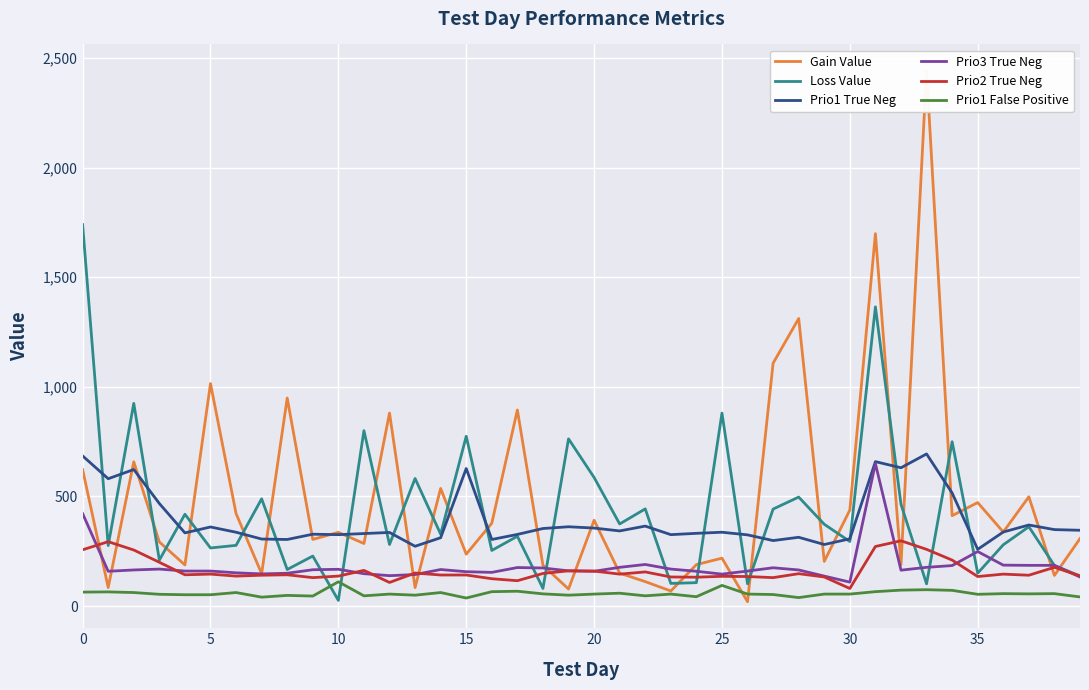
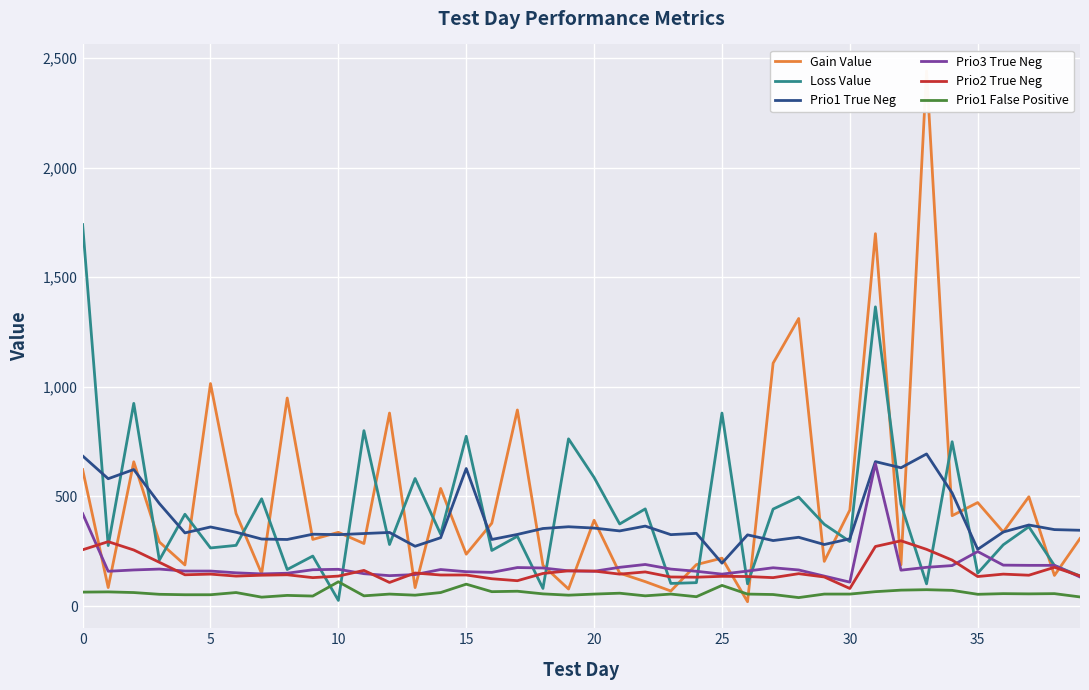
  {
    "Gain Value": {
      "0": "620",
      "5": "1,010",
      "15": "240",
      "20": "390",
      "25": "220",
      "30": "440",
      "35": "470"
    },
    "Loss Value": {
      "0": "1,740",
      "5": "270",
      "10": "30",
      "15": "770",
      "20": "590",
      "25": "880",
      "30": "290",
      "35": "150"
    },
    "Prio1 True Neg": {
      "0": "690",
      "5": "360",
      "15": "630",
      "20": "360",
-     "25": "340",
+     "25": "200",
      "30": "310"
    },
    "Prio3 True Neg": {
      "0": "420",
      "5": "160",
      "10": "170",
      "15": "160",
      "30": "110"
    },
    "Prio2 True Neg": {
      "0": "260",
      "5": "150",
      "10": "140",
      "15": "140",
      "30": "80",
      "35": "140"
    },
    "Prio1 False Positive": {
      "0": "60",
      "5": "50",
      "10": "110",
-     "15": "40",
+     "15": "100",
      "20": "60",
      "25": "90",
      "30": "60",
      "35": "50"
    }
  }
